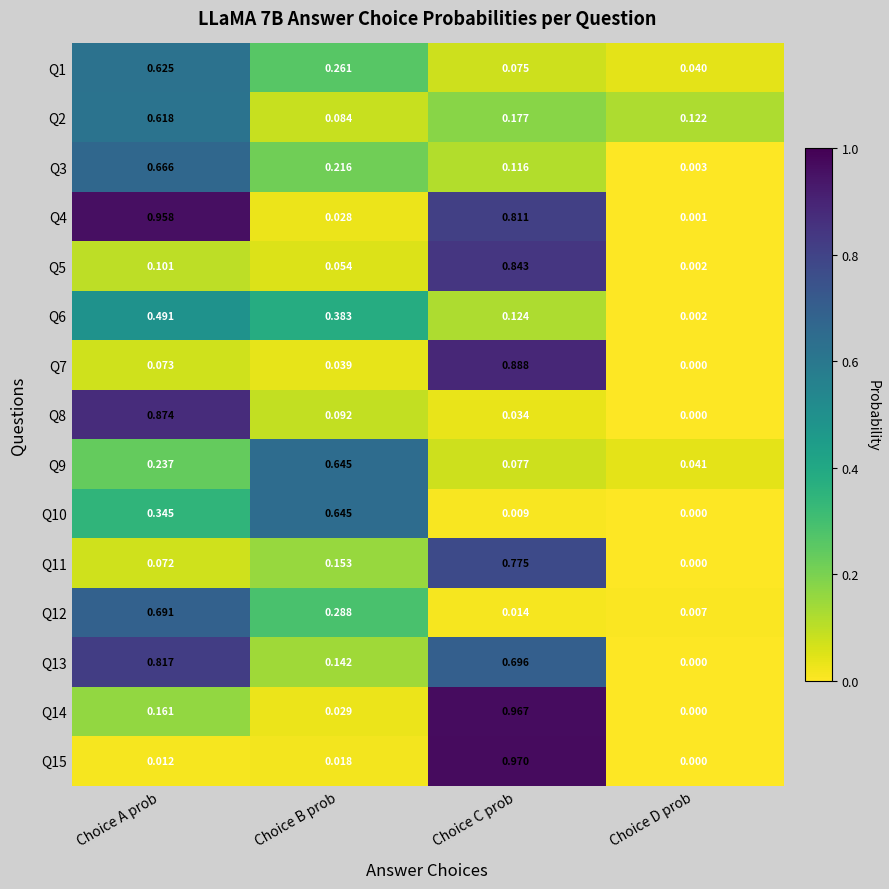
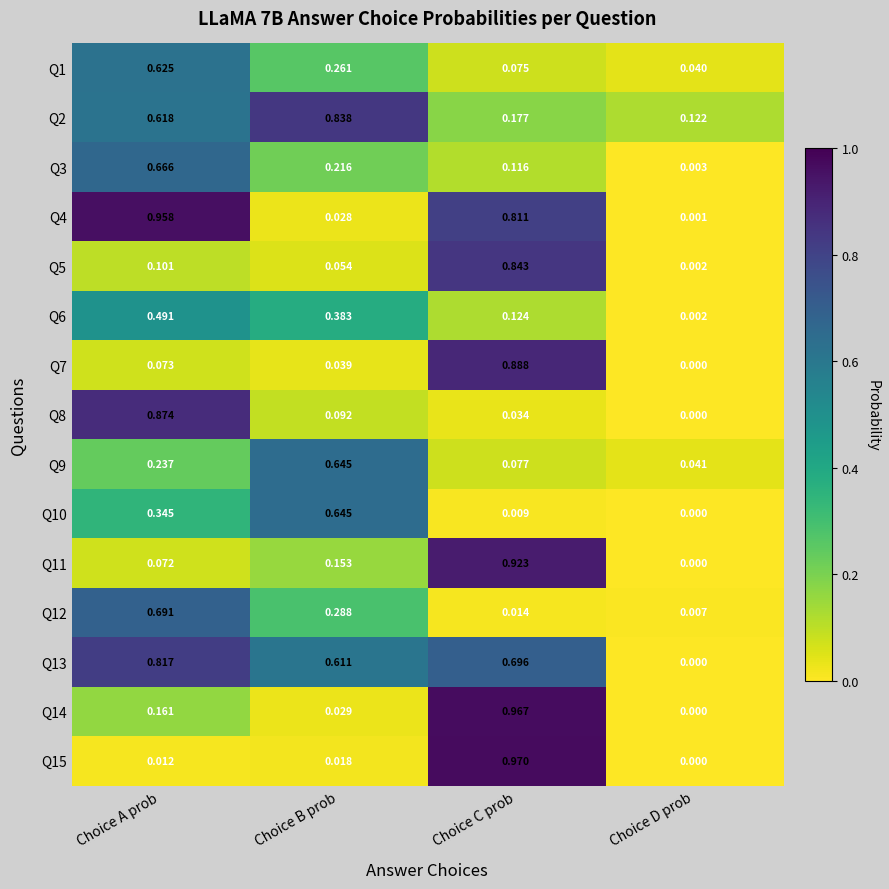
  {
    "Q1": {
      "Choice A prob": 0.625,
      "Choice B prob": 0.261,
      "Choice C prob": 0.075,
      "Choice D prob": 0.040
    },
    "Q2": {
      "Choice A prob": 0.618,
-     "Choice B prob": 0.084,
+     "Choice B prob": 0.838,
      "Choice C prob": 0.177,
      "Choice D prob": 0.122
    },
    "Q3": {
      "Choice A prob": 0.666,
      "Choice B prob": 0.216,
      "Choice C prob": 0.116,
      "Choice D prob": 0.003
    },
    "Q4": {
      "Choice A prob": 0.958,
      "Choice B prob": 0.028,
      "Choice C prob": 0.811,
      "Choice D prob": 0.001
    },
    "Q5": {
      "Choice A prob": 0.101,
      "Choice B prob": 0.054,
      "Choice C prob": 0.843,
      "Choice D prob": 0.002
    },
    "Q6": {
      "Choice A prob": 0.491,
      "Choice B prob": 0.383,
      "Choice C prob": 0.124,
      "Choice D prob": 0.002
    },
    "Q7": {
      "Choice A prob": 0.073,
      "Choice B prob": 0.039,
      "Choice C prob": 0.888,
      "Choice D prob": 0.000
    },
    "Q8": {
      "Choice A prob": 0.874,
      "Choice B prob": 0.092,
      "Choice C prob": 0.034,
      "Choice D prob": 0.000
    },
    "Q9": {
      "Choice A prob": 0.237,
      "Choice B prob": 0.645,
      "Choice C prob": 0.077,
      "Choice D prob": 0.041
    },
    "Q10": {
      "Choice A prob": 0.345,
      "Choice B prob": 0.645,
      "Choice C prob": 0.009,
      "Choice D prob": 0.000
    },
    "Q11": {
      "Choice A prob": 0.072,
      "Choice B prob": 0.153,
-     "Choice C prob": 0.775,
+     "Choice C prob": 0.923,
      "Choice D prob": 0.000
    },
    "Q12": {
      "Choice A prob": 0.691,
      "Choice B prob": 0.288,
      "Choice C prob": 0.014,
      "Choice D prob": 0.007
    },
    "Q13": {
      "Choice A prob": 0.817,
-     "Choice B prob": 0.142,
+     "Choice B prob": 0.611,
      "Choice C prob": 0.696,
      "Choice D prob": 0.000
    },
    "Q14": {
      "Choice A prob": 0.161,
      "Choice B prob": 0.029,
      "Choice C prob": 0.967,
      "Choice D prob": 0.000
    },
    "Q15": {
      "Choice A prob": 0.012,
      "Choice B prob": 0.018,
      "Choice C prob": 0.970,
      "Choice D prob": 0.000
    }
  }
